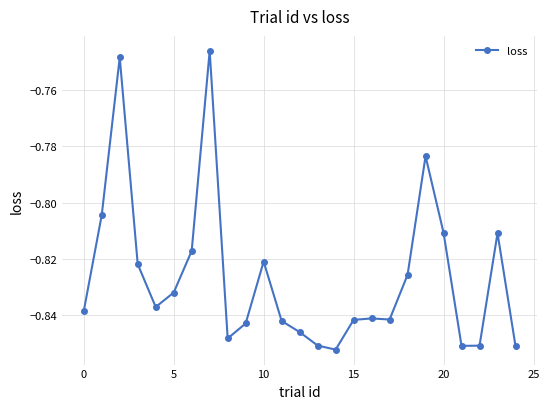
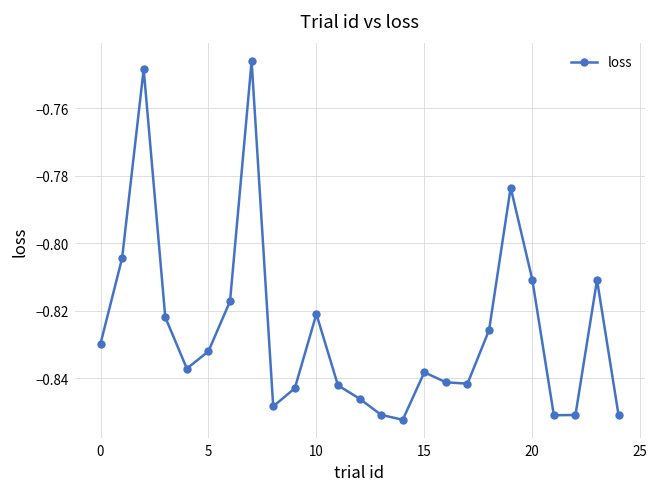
  {
-   "0": -0.839,
+   "0": -0.830,
    "5": -0.832,
    "10": -0.821,
-   "15": -0.842,
+   "15": -0.838,
    "20": -0.811
  }
